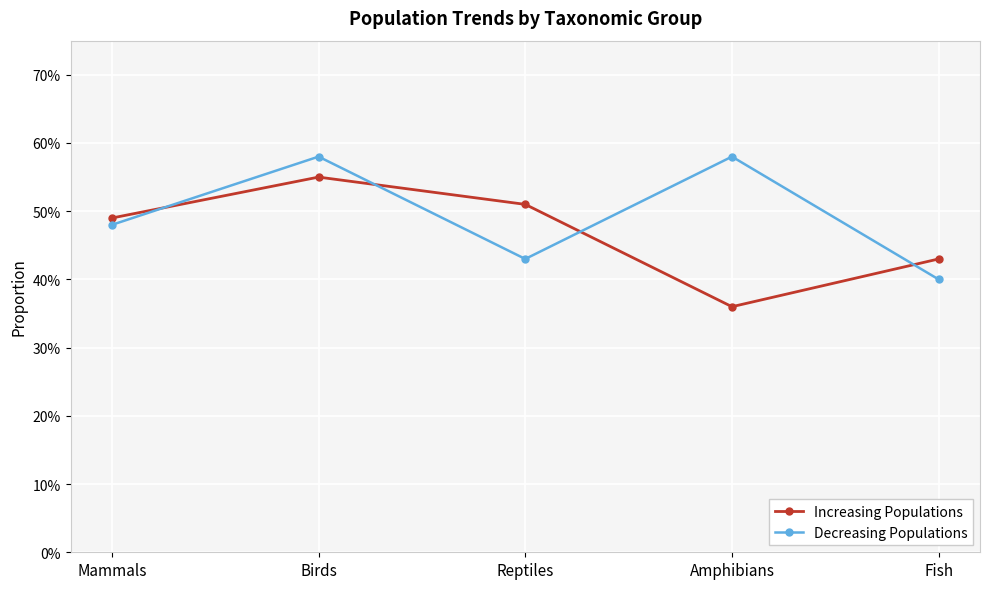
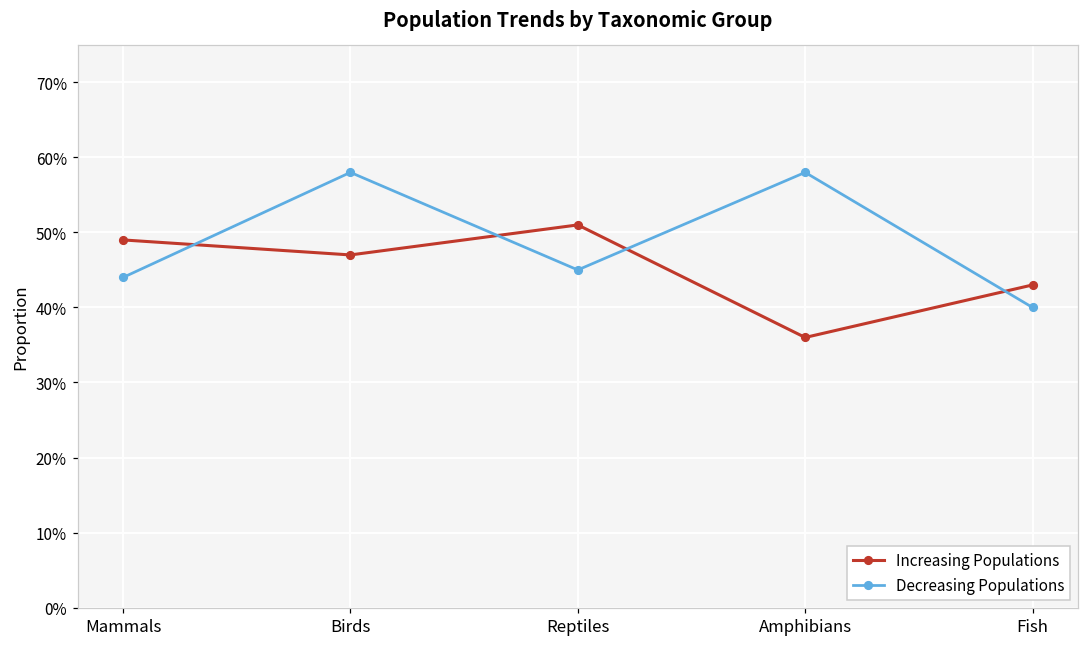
  {
    "Increasing Populations": {
      "Mammals": "49%",
-     "Birds": "55%",
+     "Birds": "47%",
      "Reptiles": "51%",
      "Amphibians": "36%",
      "Fish": "43%"
    },
    "Decreasing Populations": {
-     "Mammals": "48%",
+     "Mammals": "44%",
      "Birds": "58%",
-     "Reptiles": "43%",
+     "Reptiles": "45%",
      "Amphibians": "58%",
      "Fish": "40%"
    }
  }
